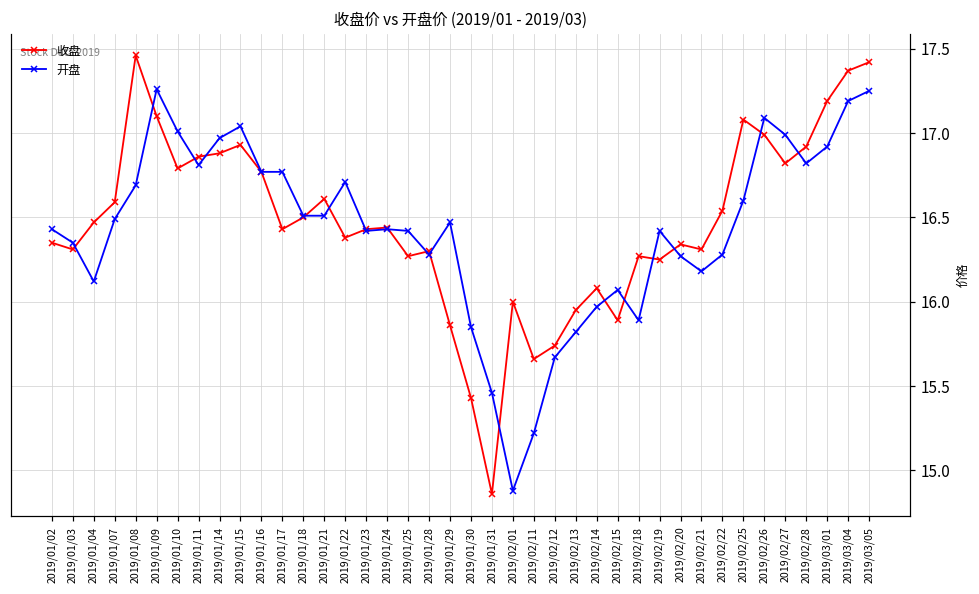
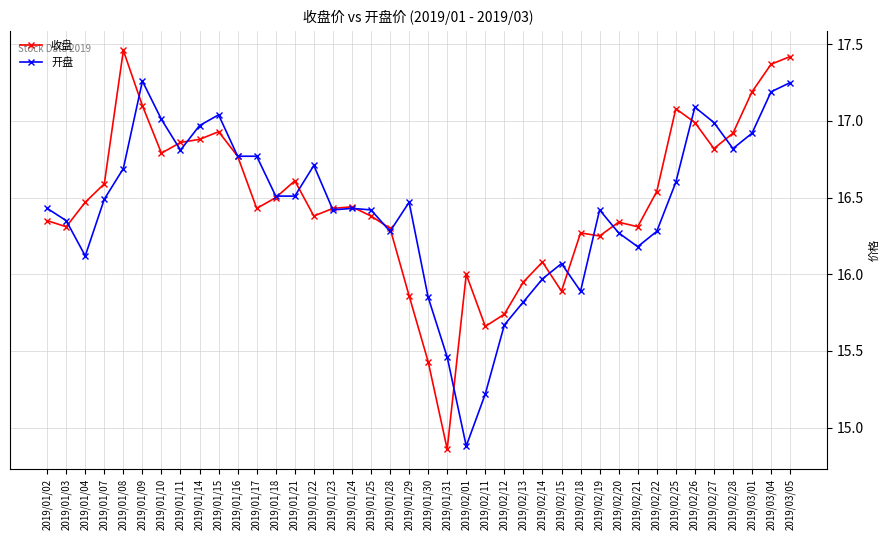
  {
    "收盘": {
      "2019/01/02": 16.35,
      "2019/01/03": 16.31,
      "2019/01/04": 16.47,
      "2019/01/07": 16.59,
      "2019/01/08": 17.46,
      "2019/01/09": 17.10,
      "2019/01/10": 16.79,
      "2019/01/11": 16.86,
      "2019/01/14": 16.88,
      "2019/01/15": 16.93,
      "2019/01/17": 16.43,
      "2019/01/21": 16.61,
      "2019/01/22": 16.38,
-     "2019/01/25": 16.27,
+     "2019/01/25": 16.38,
      "2019/01/28": 16.30,
      "2019/01/29": 15.86,
      "2019/01/30": 15.43,
      "2019/01/31": 14.86,
      "2019/02/01": 16.00,
      "2019/02/11": 15.66,
      "2019/02/12": 15.74,
      "2019/02/13": 15.95,
      "2019/02/14": 16.08,
      "2019/02/15": 15.89,
      "2019/02/18": 16.27,
      "2019/02/19": 16.25,
      "2019/02/20": 16.34,
      "2019/02/21": 16.31,
      "2019/02/22": 16.54,
      "2019/02/25": 17.08,
      "2019/02/26": 16.99,
      "2019/02/27": 16.82,
      "2019/02/28": 16.92,
      "2019/03/01": 17.19,
      "2019/03/04": 17.37,
      "2019/03/05": 17.42
    },
    "开盘": {
      "2019/01/02": 16.43,
      "2019/01/03": 16.35,
      "2019/01/04": 16.12,
      "2019/01/07": 16.49,
      "2019/01/08": 16.69,
      "2019/01/09": 17.26,
      "2019/01/10": 17.01,
      "2019/01/11": 16.81,
      "2019/01/14": 16.97,
      "2019/01/15": 17.04,
      "2019/01/17": 16.77,
      "2019/01/21": 16.51,
      "2019/01/22": 16.71,
      "2019/01/25": 16.42,
      "2019/01/28": 16.28,
      "2019/01/29": 16.47,
      "2019/01/30": 15.85,
      "2019/01/31": 15.46,
      "2019/02/01": 14.88,
      "2019/02/11": 15.22,
      "2019/02/12": 15.67,
      "2019/02/13": 15.82,
      "2019/02/14": 15.97,
      "2019/02/15": 16.07,
      "2019/02/18": 15.89,
      "2019/02/19": 16.42,
      "2019/02/20": 16.27,
      "2019/02/21": 16.18,
      "2019/02/22": 16.28,
      "2019/02/25": 16.60,
      "2019/02/26": 17.09,
      "2019/02/27": 16.99,
      "2019/02/28": 16.82,
      "2019/03/01": 16.92,
      "2019/03/04": 17.19,
      "2019/03/05": 17.25
    }
  }
